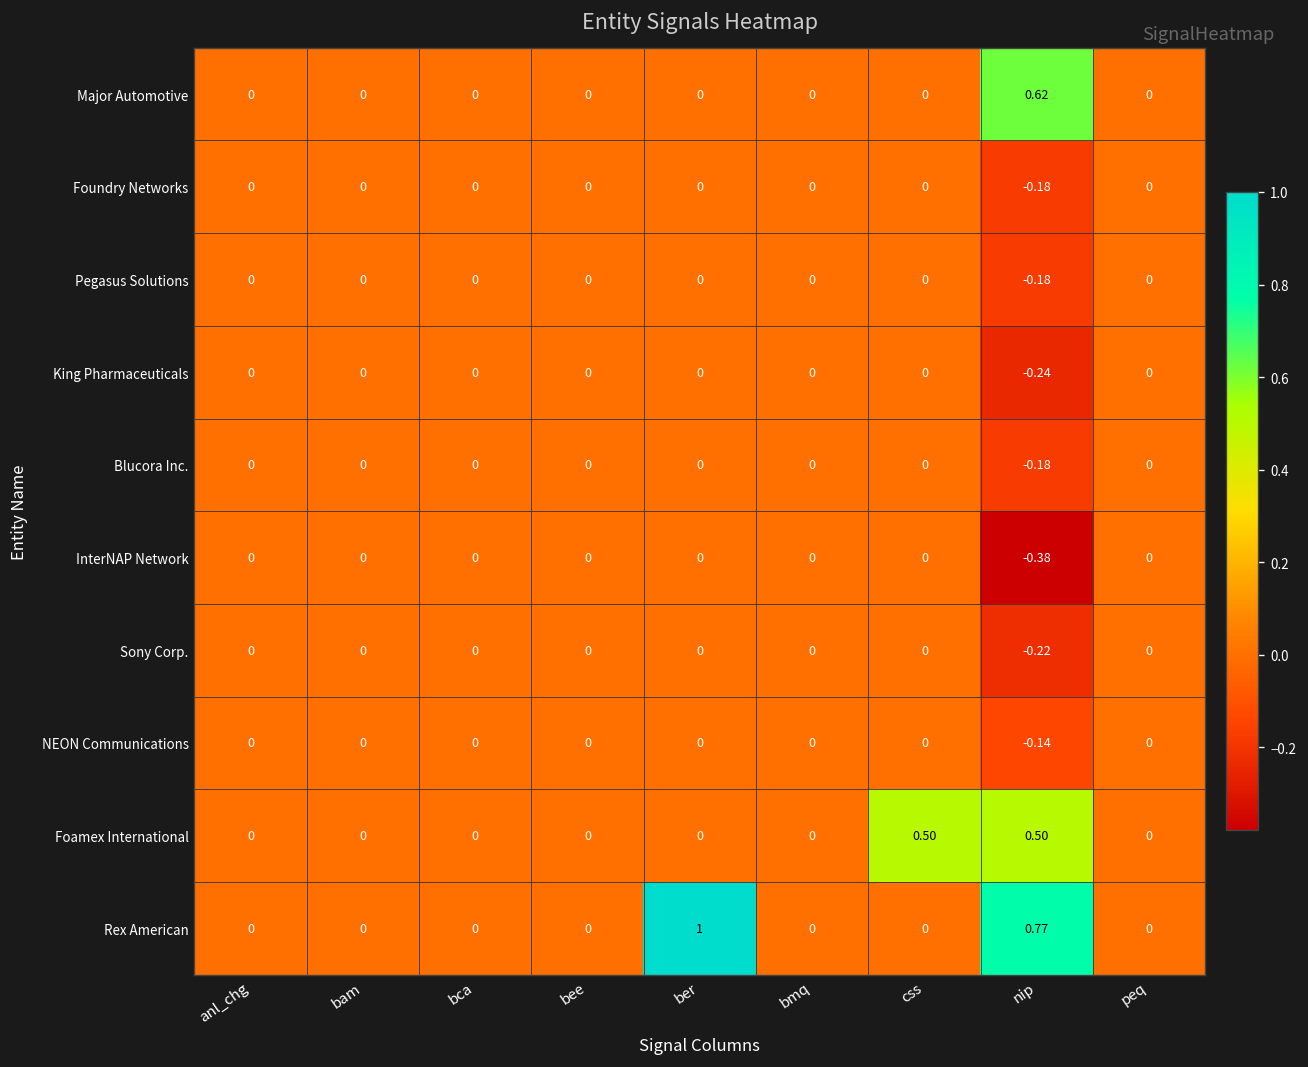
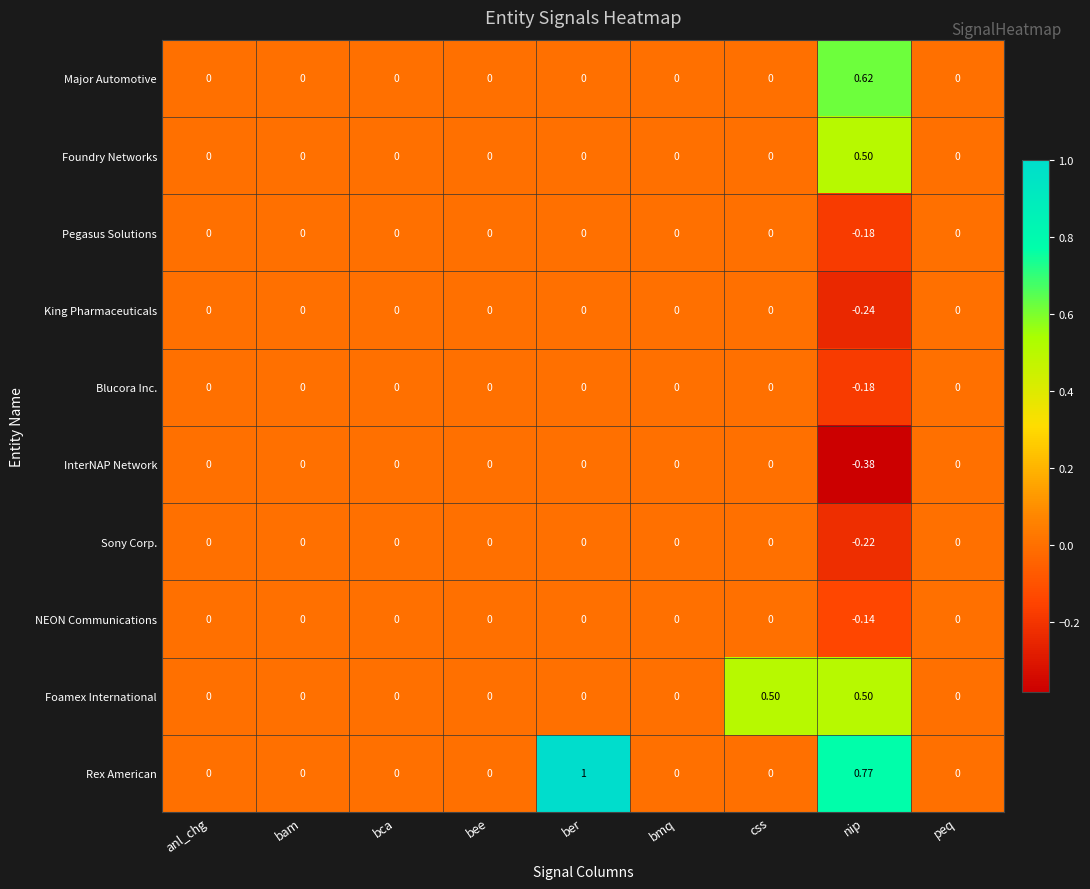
  {
    "Major Automotive": {
      "anl_chg": 0,
      "bam": 0,
      "bca": 0,
      "bee": 0,
      "ber": 0,
      "bmq": 0,
      "css": 0,
      "nip": 0.62,
      "peq": 0
    },
    "Foundry Networks": {
      "anl_chg": 0,
      "bam": 0,
      "bca": 0,
      "bee": 0,
      "ber": 0,
      "bmq": 0,
      "css": 0,
-     "nip": -0.18,
+     "nip": 0.50,
      "peq": 0
    },
    "Pegasus Solutions": {
      "anl_chg": 0,
      "bam": 0,
      "bca": 0,
      "bee": 0,
      "ber": 0,
      "bmq": 0,
      "css": 0,
      "nip": -0.18,
      "peq": 0
    },
    "King Pharmaceuticals": {
      "anl_chg": 0,
      "bam": 0,
      "bca": 0,
      "bee": 0,
      "ber": 0,
      "bmq": 0,
      "css": 0,
      "nip": -0.24,
      "peq": 0
    },
    "Blucora Inc.": {
      "anl_chg": 0,
      "bam": 0,
      "bca": 0,
      "bee": 0,
      "ber": 0,
      "bmq": 0,
      "css": 0,
      "nip": -0.18,
      "peq": 0
    },
    "InterNAP Network": {
      "anl_chg": 0,
      "bam": 0,
      "bca": 0,
      "bee": 0,
      "ber": 0,
      "bmq": 0,
      "css": 0,
      "nip": -0.38,
      "peq": 0
    },
    "Sony Corp.": {
      "anl_chg": 0,
      "bam": 0,
      "bca": 0,
      "bee": 0,
      "ber": 0,
      "bmq": 0,
      "css": 0,
      "nip": -0.22,
      "peq": 0
    },
    "NEON Communications": {
      "anl_chg": 0,
      "bam": 0,
      "bca": 0,
      "bee": 0,
      "ber": 0,
      "bmq": 0,
      "css": 0,
      "nip": -0.14,
      "peq": 0
    },
    "Foamex International": {
      "anl_chg": 0,
      "bam": 0,
      "bca": 0,
      "bee": 0,
      "ber": 0,
      "bmq": 0,
      "css": 0.50,
      "nip": 0.50,
      "peq": 0
    },
    "Rex American": {
      "anl_chg": 0,
      "bam": 0,
      "bca": 0,
      "bee": 0,
      "ber": 1,
      "bmq": 0,
      "css": 0,
      "nip": 0.77,
      "peq": 0
    }
  }
